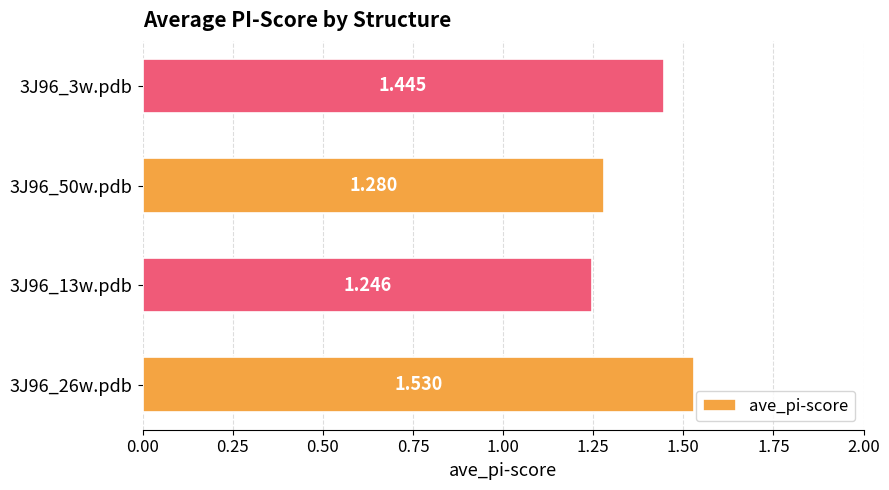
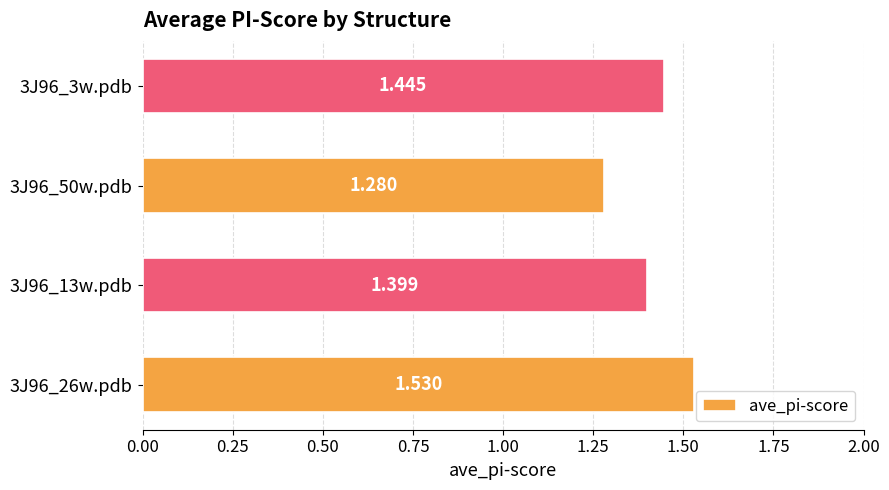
  {
    "3J96_3w.pdb": 1.445,
    "3J96_50w.pdb": 1.280,
-   "3J96_13w.pdb": 1.246,
+   "3J96_13w.pdb": 1.399,
    "3J96_26w.pdb": 1.530
  }
